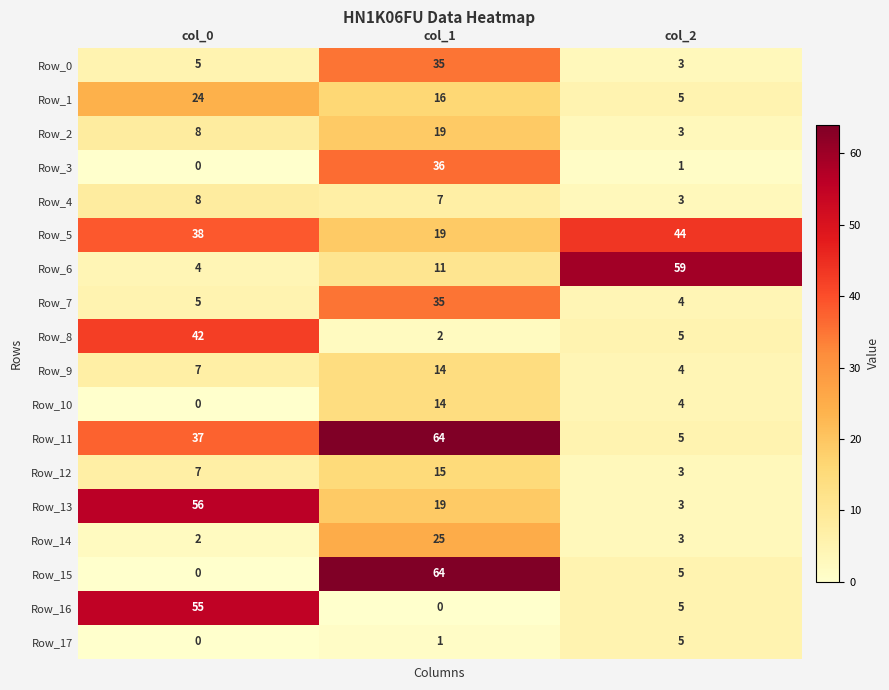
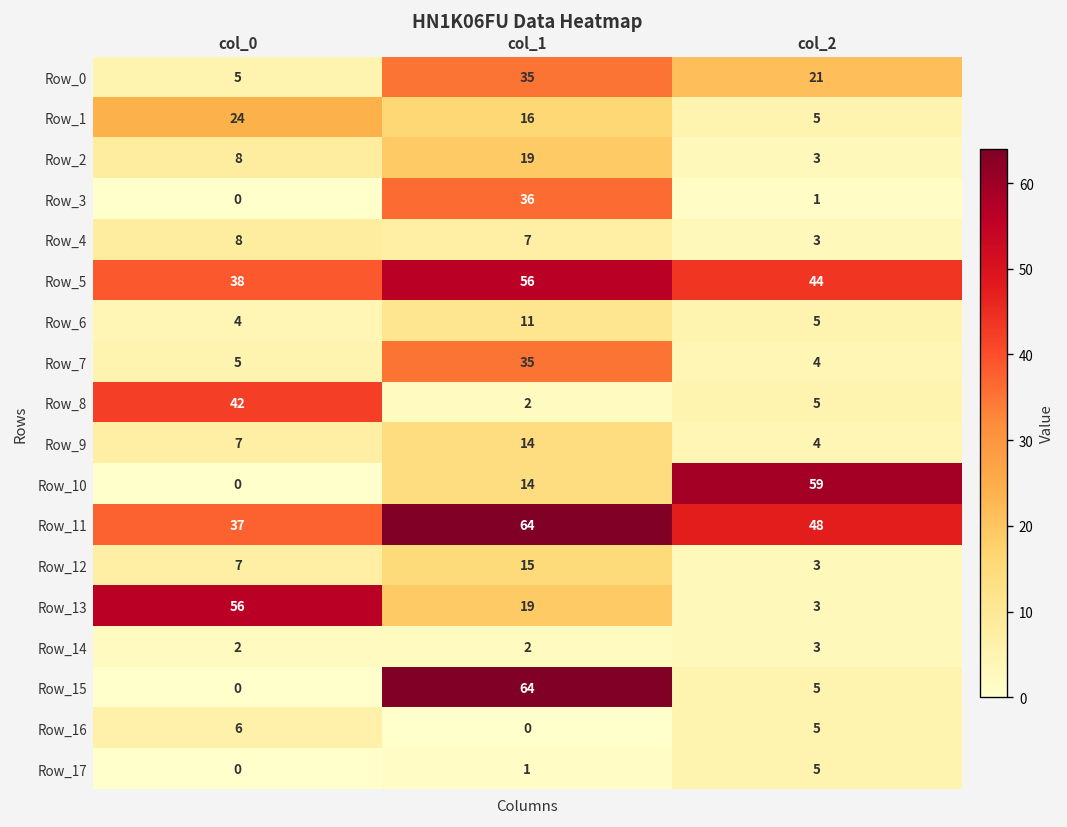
  {
    "Row_0": {
      "col_0": 5,
      "col_1": 35,
-     "col_2": 3
+     "col_2": 21
    },
    "Row_1": {
      "col_0": 24,
      "col_1": 16,
      "col_2": 5
    },
    "Row_2": {
      "col_0": 8,
      "col_1": 19,
      "col_2": 3
    },
    "Row_3": {
      "col_0": 0,
      "col_1": 36,
      "col_2": 1
    },
    "Row_4": {
      "col_0": 8,
      "col_1": 7,
      "col_2": 3
    },
    "Row_5": {
      "col_0": 38,
-     "col_1": 19,
+     "col_1": 56,
      "col_2": 44
    },
    "Row_6": {
      "col_0": 4,
      "col_1": 11,
-     "col_2": 59
+     "col_2": 5
    },
    "Row_7": {
      "col_0": 5,
      "col_1": 35,
      "col_2": 4
    },
    "Row_8": {
      "col_0": 42,
      "col_1": 2,
      "col_2": 5
    },
    "Row_9": {
      "col_0": 7,
      "col_1": 14,
      "col_2": 4
    },
    "Row_10": {
      "col_0": 0,
      "col_1": 14,
-     "col_2": 4
+     "col_2": 59
    },
    "Row_11": {
      "col_0": 37,
      "col_1": 64,
-     "col_2": 5
+     "col_2": 48
    },
    "Row_12": {
      "col_0": 7,
      "col_1": 15,
      "col_2": 3
    },
    "Row_13": {
      "col_0": 56,
      "col_1": 19,
      "col_2": 3
    },
    "Row_14": {
      "col_0": 2,
-     "col_1": 25,
+     "col_1": 2,
      "col_2": 3
    },
    "Row_15": {
      "col_0": 0,
      "col_1": 64,
      "col_2": 5
    },
    "Row_16": {
-     "col_0": 55,
+     "col_0": 6,
      "col_1": 0,
      "col_2": 5
    },
    "Row_17": {
      "col_0": 0,
      "col_1": 1,
      "col_2": 5
    }
  }
